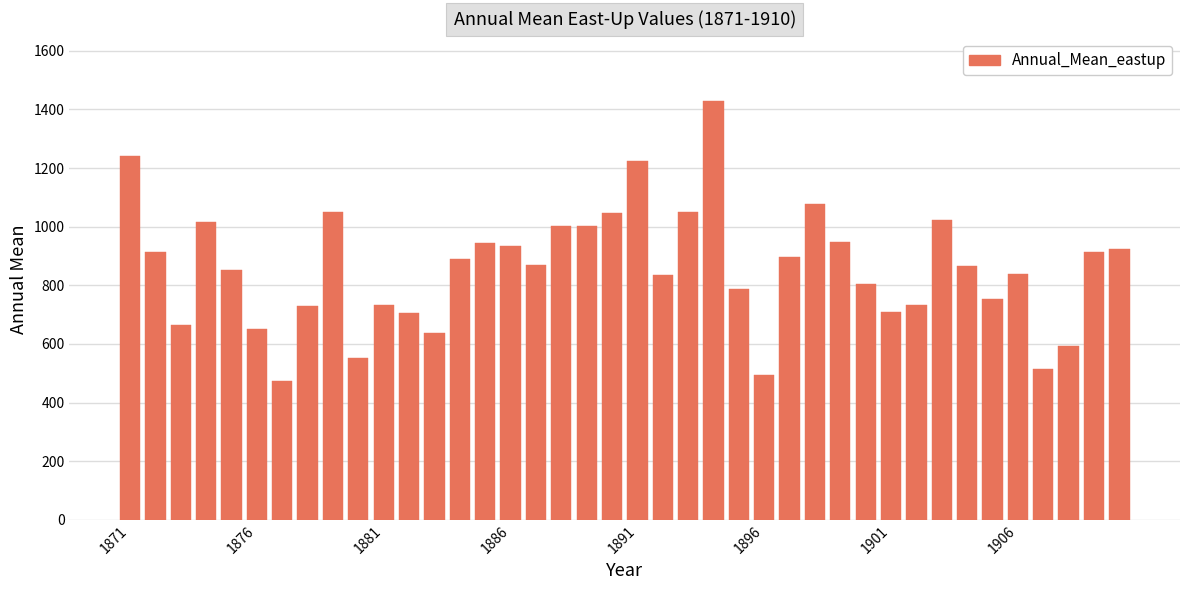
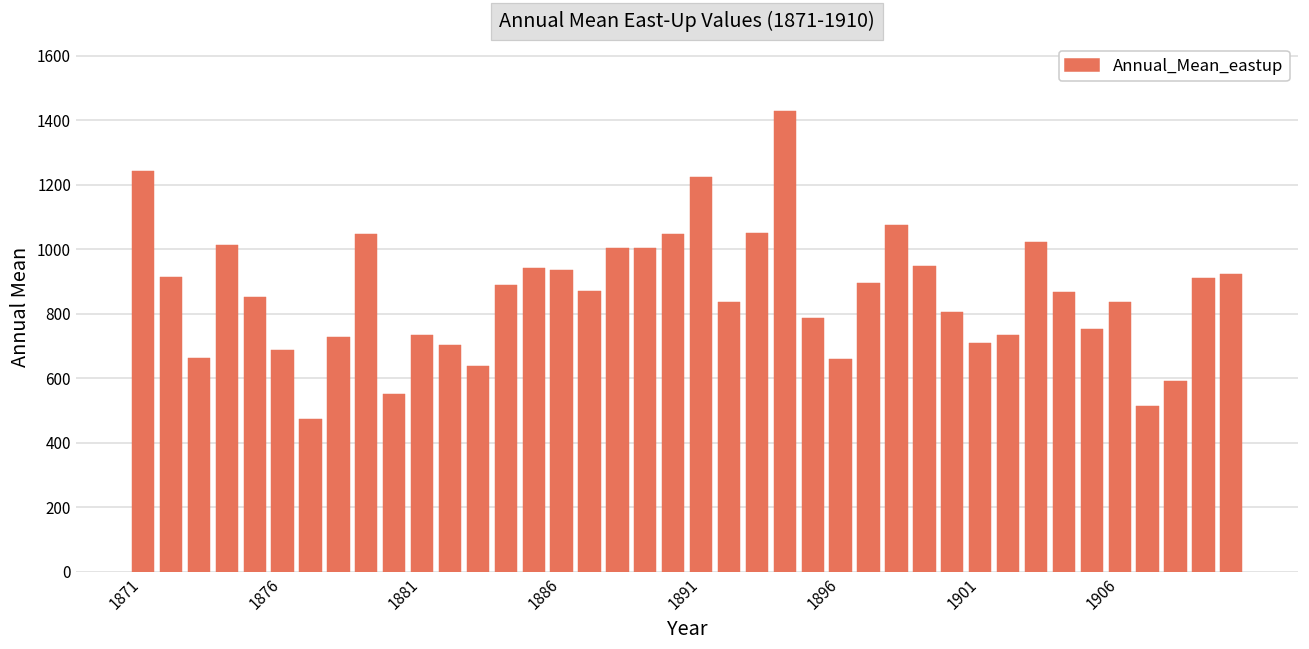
  {
    "1871": 1240,
-   "1876": 650,
+   "1876": 690,
    "1881": 730,
    "1886": 930,
    "1891": 1220,
-   "1896": 490,
+   "1896": 660,
    "1901": 710,
    "1906": 840
  }
